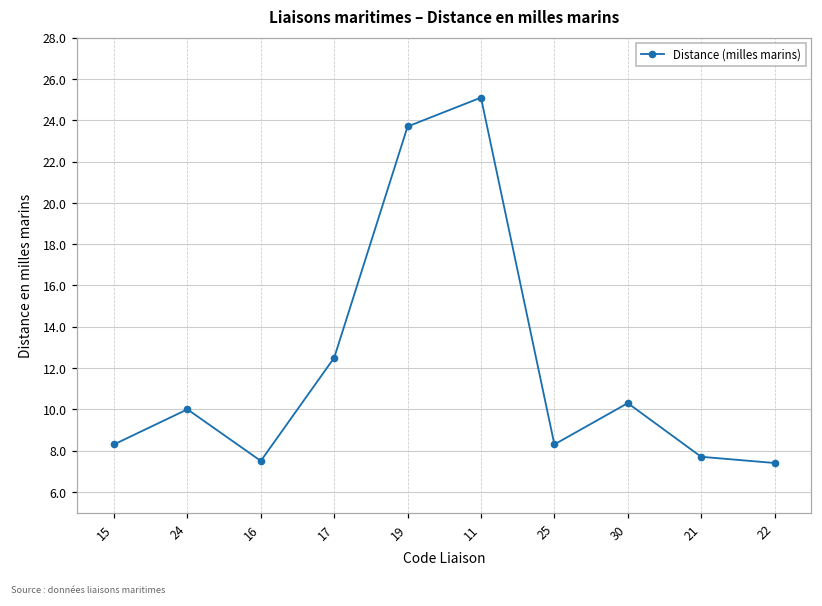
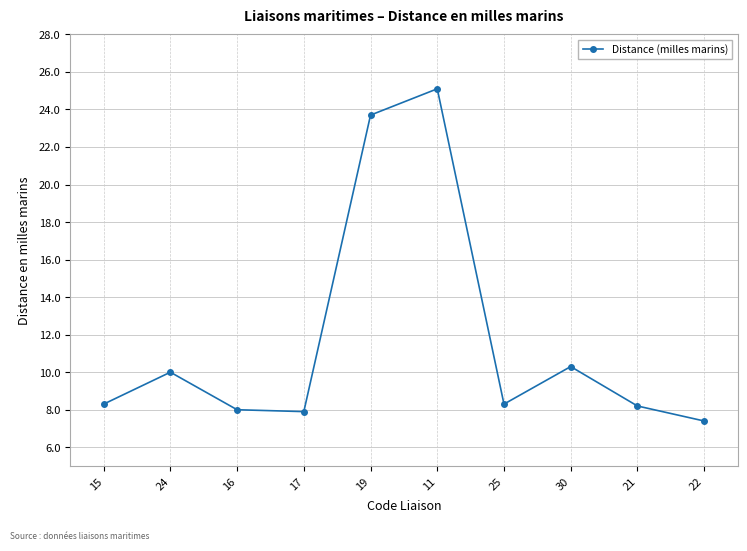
  {
    "15": 8.3,
    "24": 10.0,
-   "16": 7.5,
-   "17": 12.5,
+   "16": 8.0,
+   "17": 7.9,
    "19": 23.7,
    "11": 25.1,
    "25": 8.3,
    "30": 10.3,
-   "21": 7.7,
+   "21": 8.2,
    "22": 7.4
  }
